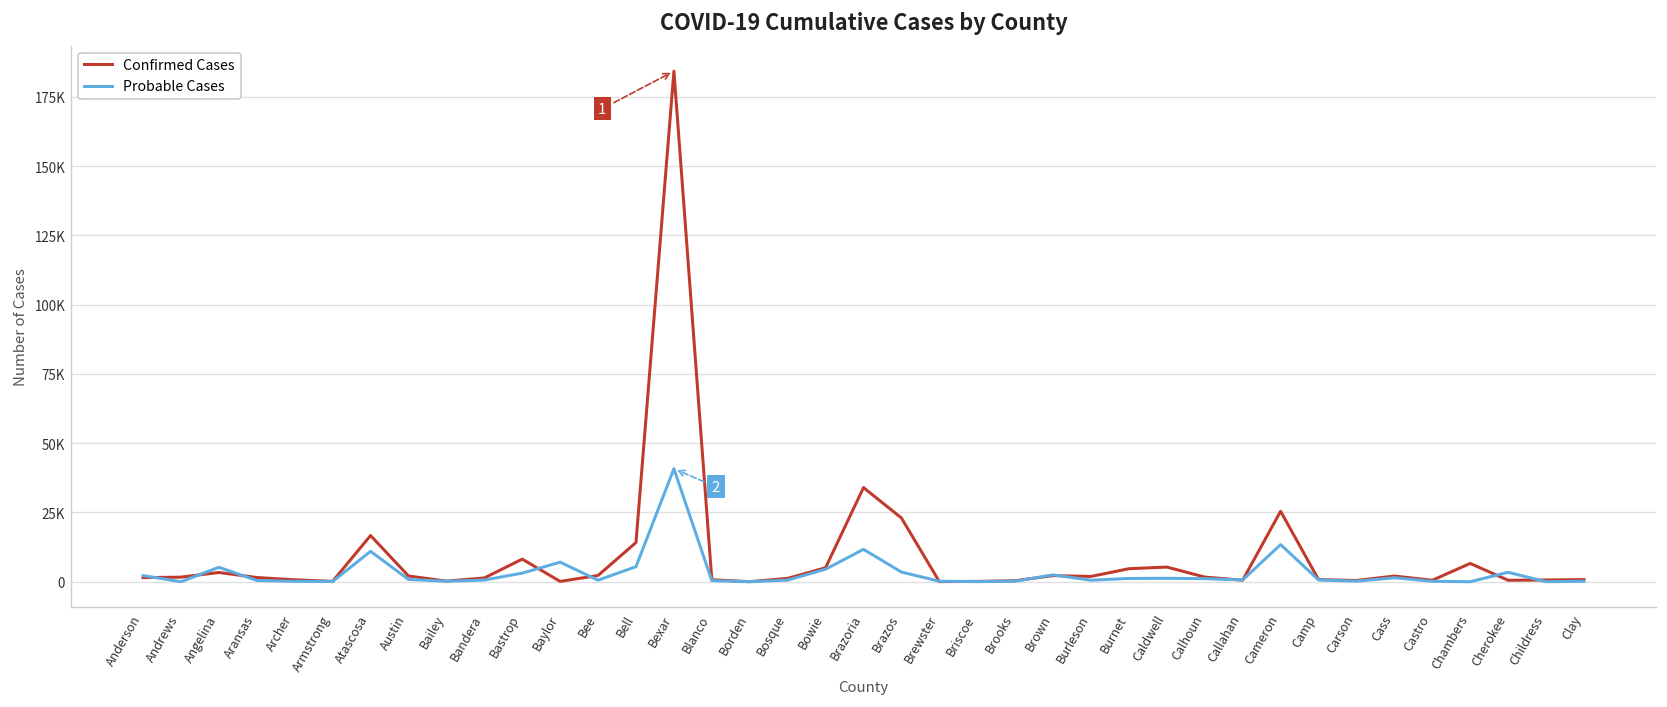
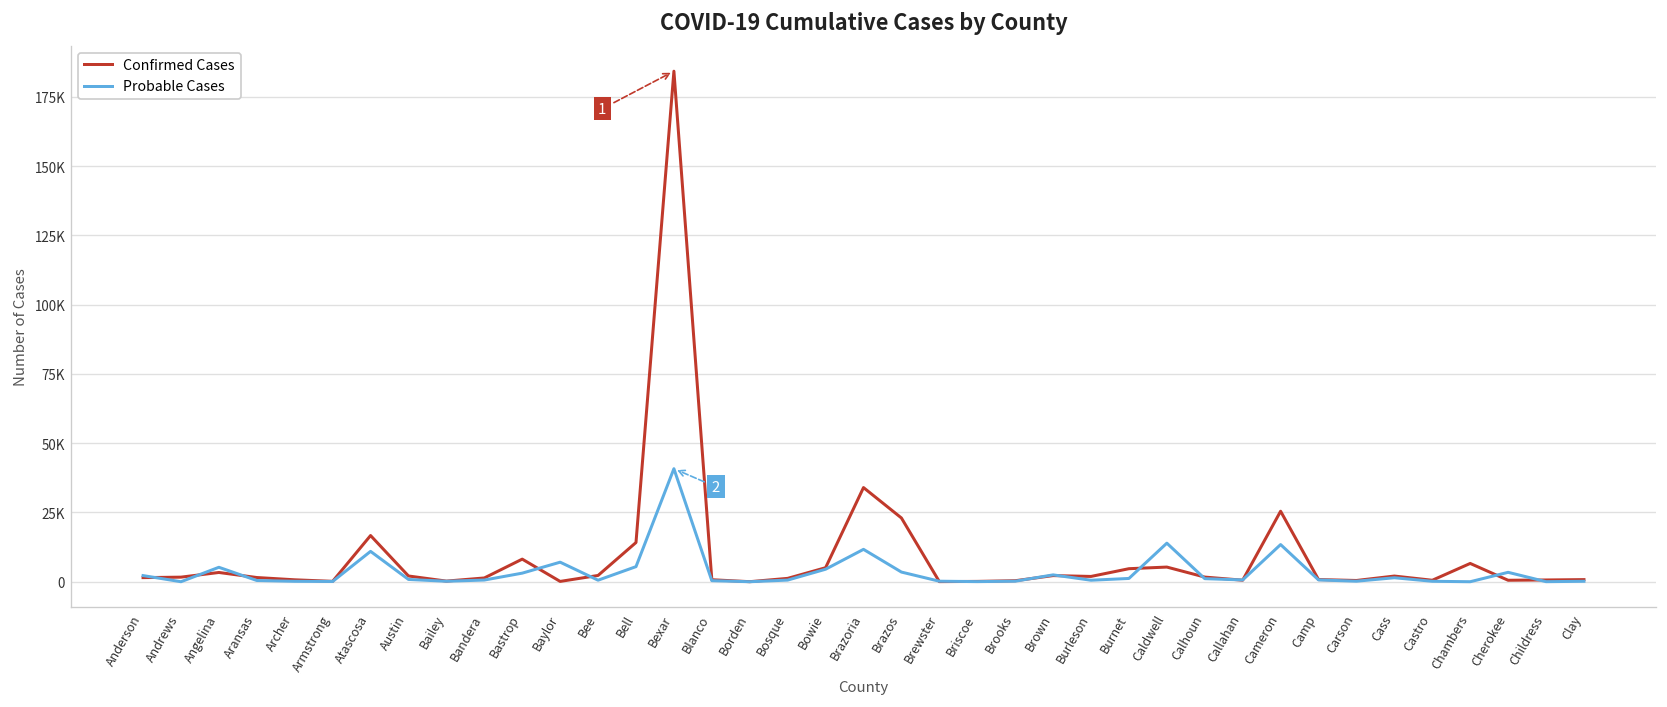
  {
    "Confirmed Cases": {
      "Andrews": 2000,
      "Angelina": 3000,
      "Atascosa": 17000,
      "Austin": 2000,
      "Bastrop": 8000,
      "Baylor": 0,
      "Bee": 2000,
      "Bell": 14000,
      "Bexar": 184000,
      "Brazoria": 34000,
      "Brazos": 23000,
      "Burleson": 2000,
      "Burnet": 5000,
      "Caldwell": 5000,
      "Cameron": 25000,
      "Chambers": 7000,
      "Cherokee": 1000
    },
    "Probable Cases": {
      "Andrews": 0,
      "Angelina": 5000,
      "Atascosa": 11000,
      "Austin": 1000,
      "Bastrop": 3000,
      "Baylor": 7000,
      "Bee": 1000,
      "Bell": 5000,
      "Brazoria": 12000,
      "Brazos": 3000,
      "Burleson": 1000,
      "Burnet": 1000,
-     "Caldwell": 1000,
+     "Caldwell": 14000,
      "Cameron": 13000,
      "Chambers": 0,
      "Cherokee": 3000
    }
  }
